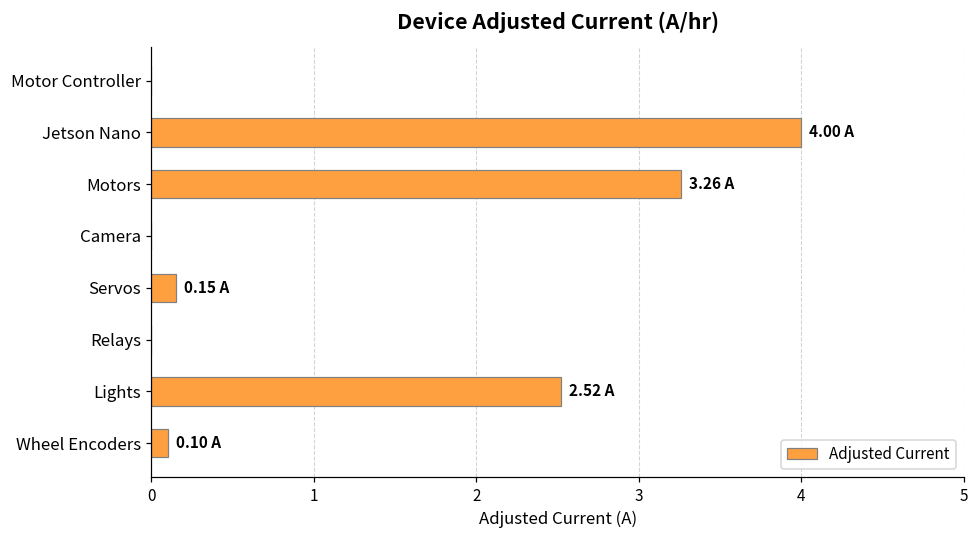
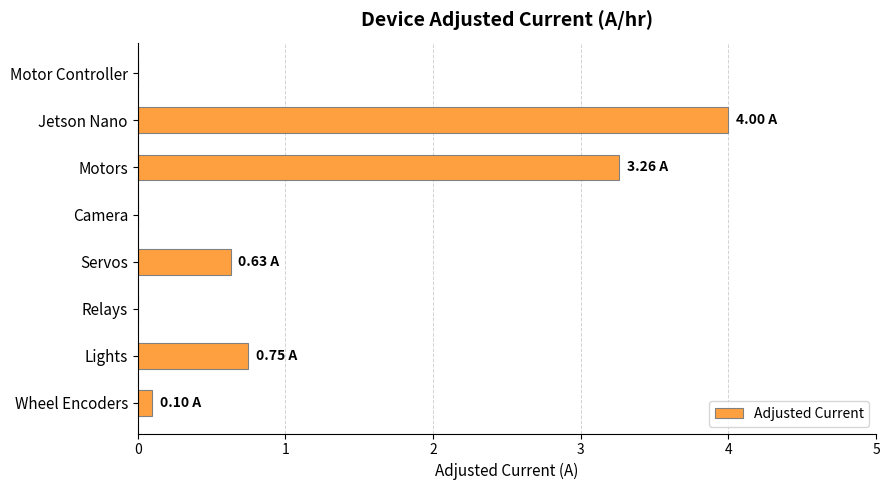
  {
    "Jetson Nano": 4.00,
    "Motors": 3.26,
-   "Servos": 0.15,
-   "Lights": 2.52,
+   "Servos": 0.63,
+   "Lights": 0.75,
    "Wheel Encoders": 0.10
  }
